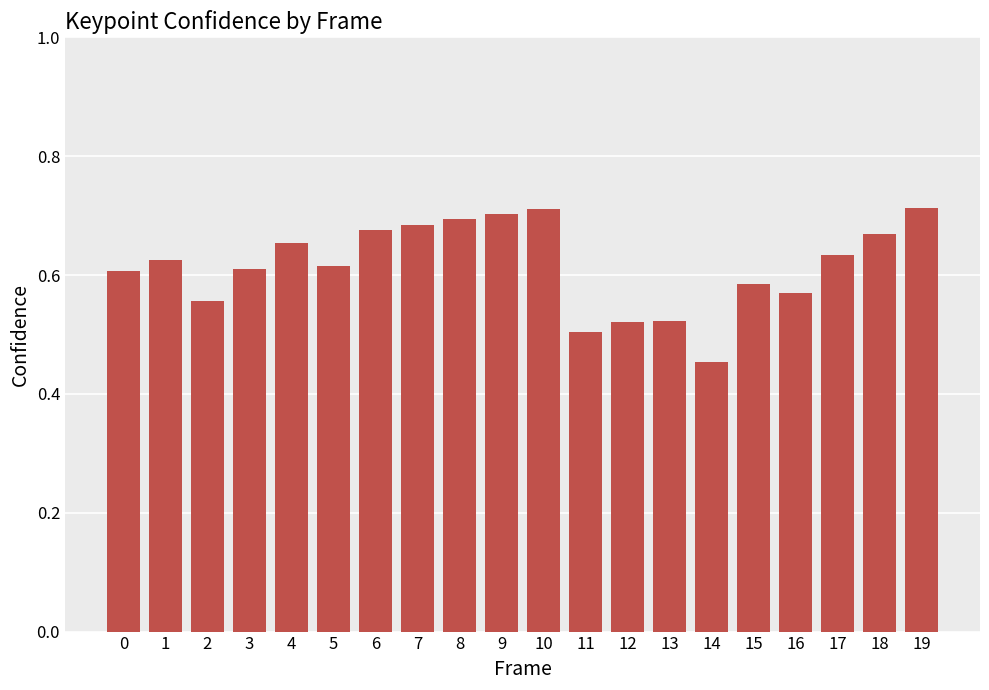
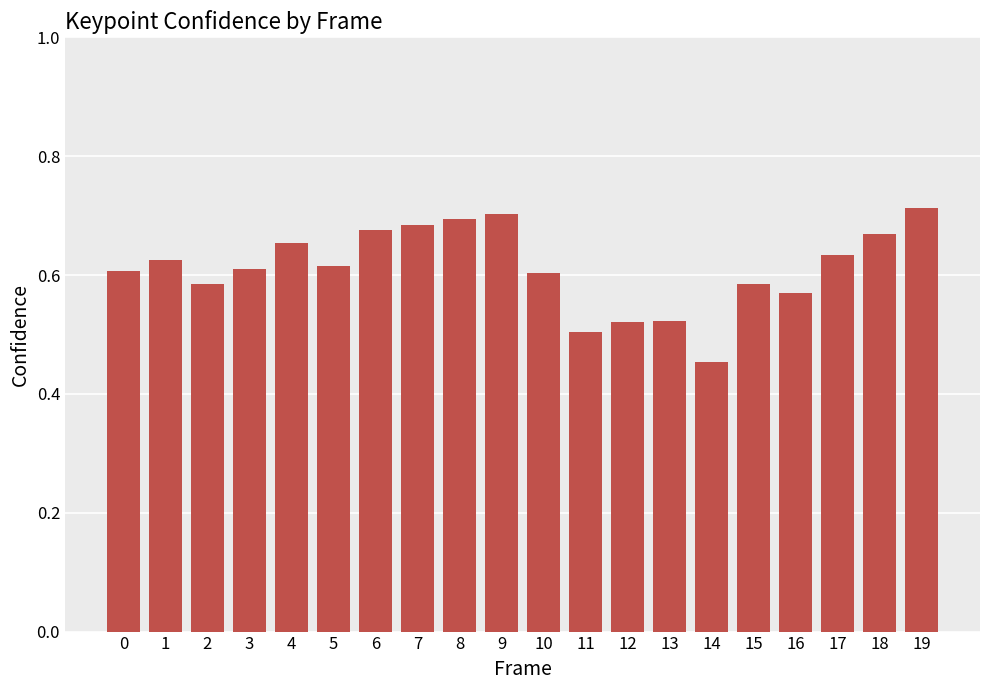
  {
    "0": 0.61,
    "1": 0.62,
-   "2": 0.56,
+   "2": 0.59,
    "3": 0.61,
    "4": 0.65,
    "5": 0.62,
    "6": 0.68,
    "7": 0.68,
    "8": 0.69,
    "9": 0.70,
-   "10": 0.71,
+   "10": 0.60,
    "11": 0.50,
    "12": 0.52,
    "13": 0.52,
    "14": 0.45,
    "15": 0.58,
    "16": 0.57,
    "17": 0.63,
    "18": 0.67,
    "19": 0.71
  }
